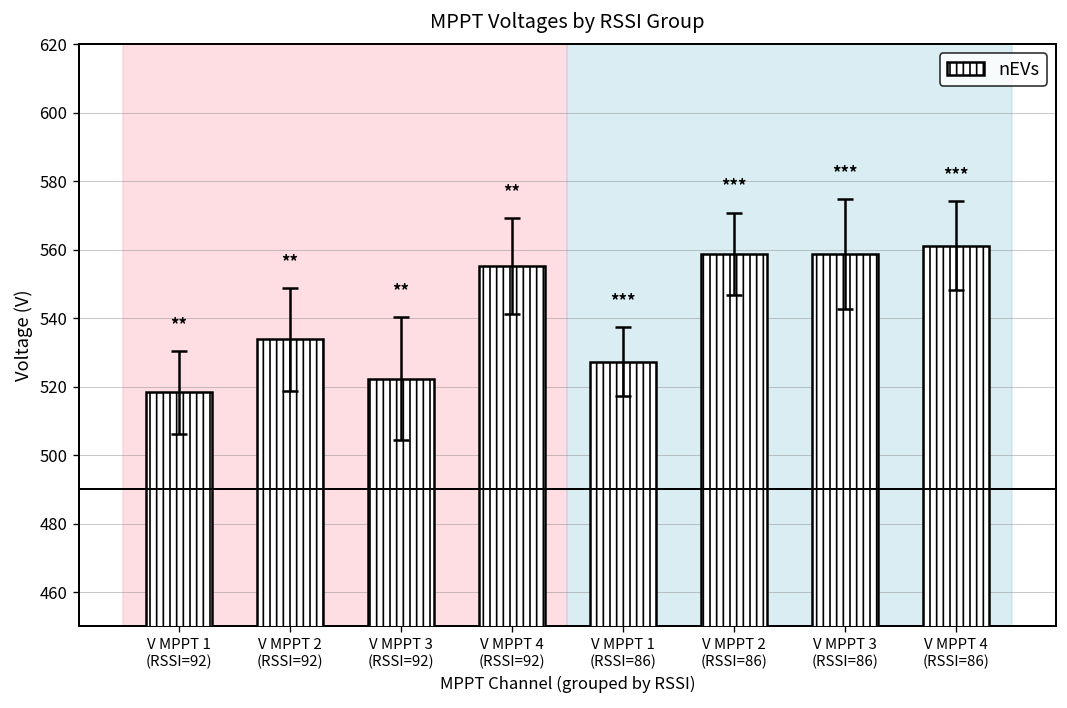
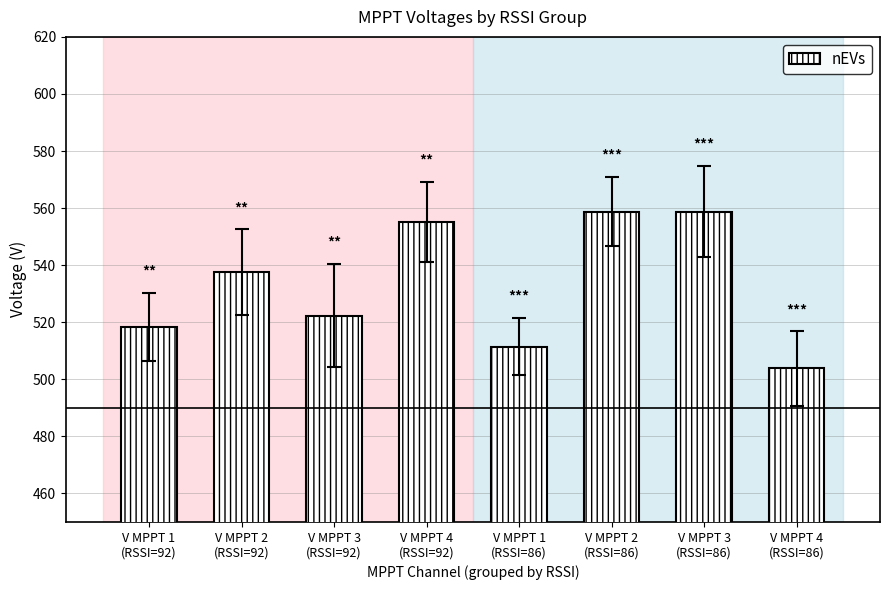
  {
    "nEVs": {
      "V MPPT 1 (RSSI=92)": 518,
-     "V MPPT 2 (RSSI=92)": 534,
+     "V MPPT 2 (RSSI=92)": 538,
      "V MPPT 3 (RSSI=92)": 522,
      "V MPPT 4 (RSSI=92)": 555,
-     "V MPPT 1 (RSSI=86)": 527,
+     "V MPPT 1 (RSSI=86)": 511,
      "V MPPT 2 (RSSI=86)": 559,
      "V MPPT 3 (RSSI=86)": 559,
-     "V MPPT 4 (RSSI=86)": 561
+     "V MPPT 4 (RSSI=86)": 504
    }
  }
